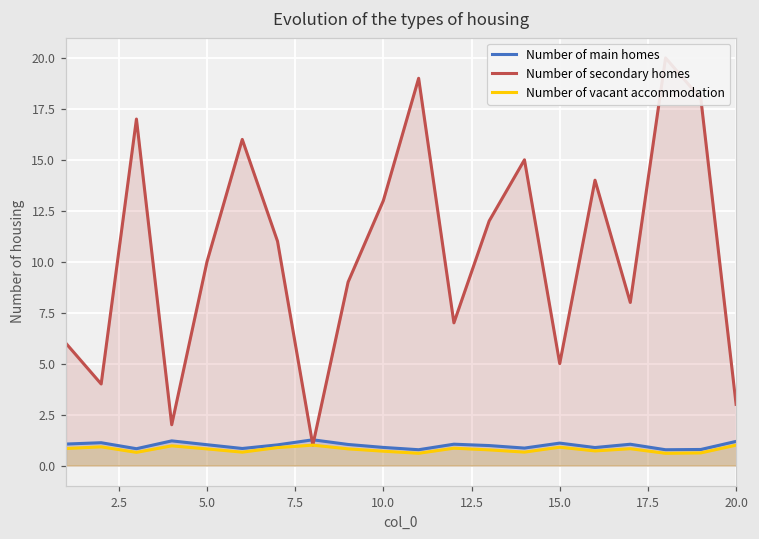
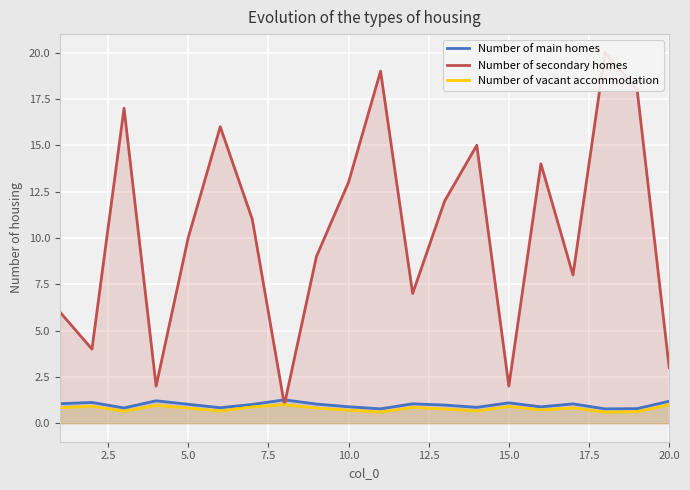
  {
    "Number of main homes": {
      "5.0": 1,
      "10.0": 1,
      "15.0": 1,
      "20.0": 1.2
    },
    "Number of secondary homes": {
      "5.0": 10,
      "10.0": 13,
-     "15.0": 5,
+     "15.0": 2,
      "20.0": 3
    },
    "Number of vacant accommodation": {
      "5.0": 0.8,
      "10.0": 0.7,
      "15.0": 1,
      "20.0": 1
    }
  }
